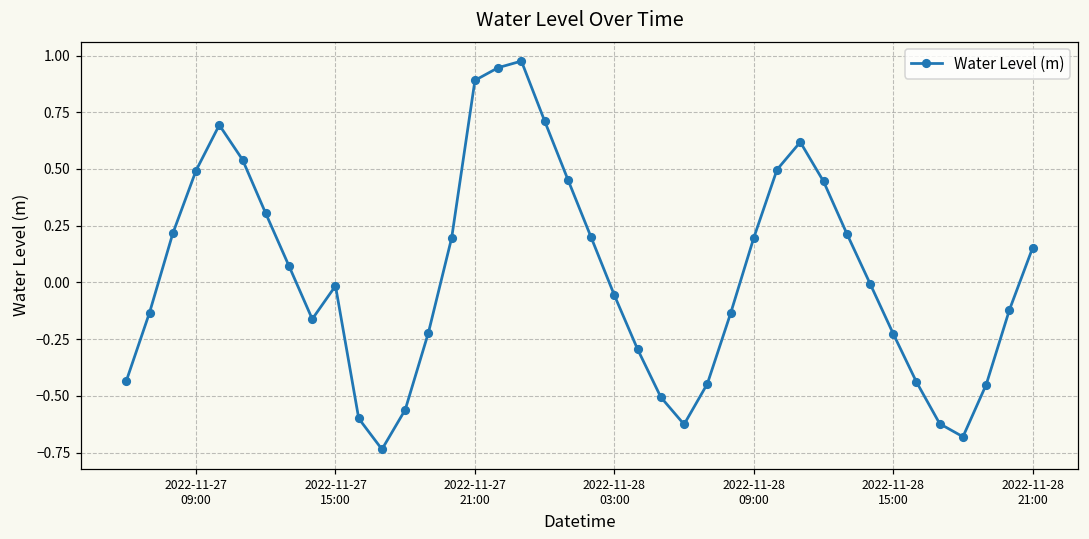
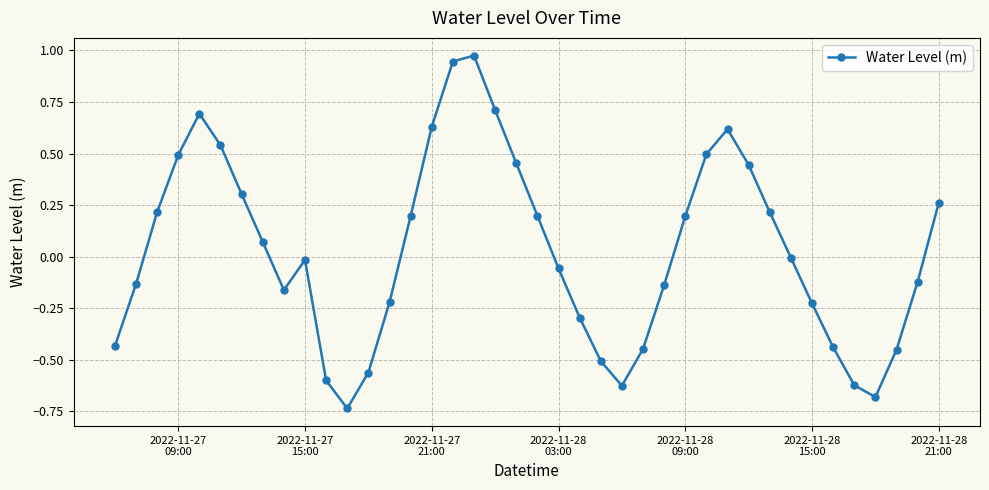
  {
    "2022-11-27 09:00": 0.49,
    "2022-11-27 15:00": -0.02,
-   "2022-11-27 21:00": 0.89,
+   "2022-11-27 21:00": 0.63,
    "2022-11-28 03:00": -0.06,
    "2022-11-28 09:00": 0.20,
    "2022-11-28 15:00": -0.23,
-   "2022-11-28 21:00": 0.15
+   "2022-11-28 21:00": 0.26
  }
